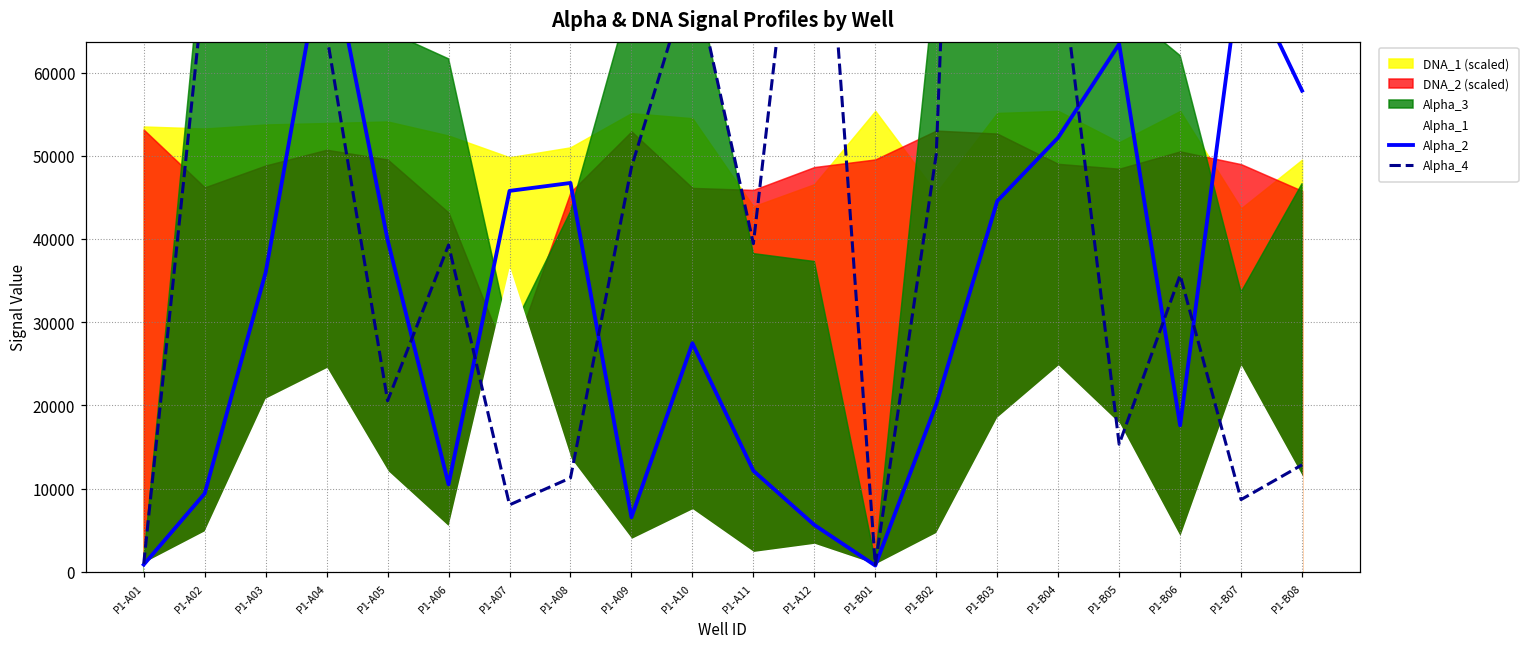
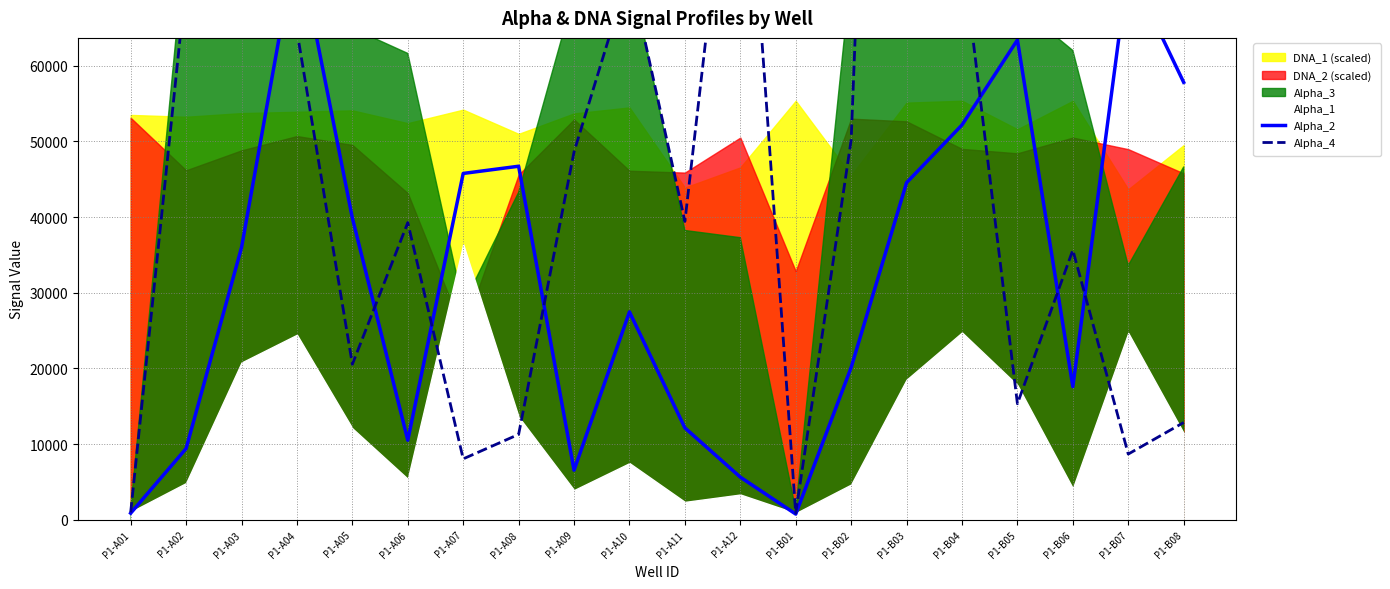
  {
    "DNA_1 (scaled)": {
      "P1-A01": 54000,
      "P1-A02": 53000,
      "P1-A03": 54000,
      "P1-A04": 54000,
      "P1-A05": 54000,
      "P1-A06": 52000,
-     "P1-A07": 50000,
+     "P1-A07": 54000,
      "P1-A08": 51000,
-     "P1-A09": 55000,
+     "P1-A09": 54000,
      "P1-A10": 55000,
      "P1-A11": 44000,
      "P1-A12": 47000,
      "P1-B01": 55000,
      "P1-B02": 46000,
      "P1-B03": 55000,
      "P1-B04": 55000,
      "P1-B05": 52000,
      "P1-B06": 55000,
      "P1-B07": 44000,
      "P1-B08": 50000
    },
    "Alpha_2": {
      "P1-A02": 9000,
      "P1-A03": 36000,
      "P1-A05": 40000,
      "P1-A06": 11000,
      "P1-A07": 46000,
      "P1-A08": 47000,
      "P1-A09": 7000,
      "P1-A10": 27000,
      "P1-A11": 12000,
      "P1-A12": 6000,
      "P1-B02": 20000,
      "P1-B03": 45000,
      "P1-B04": 52000,
      "P1-B05": 63000,
      "P1-B06": 18000,
      "P1-B08": 58000
    },
    "DNA_2 (scaled)": {
      "P1-A01": 53000,
      "P1-A02": 46000,
      "P1-A03": 49000,
      "P1-A04": 51000,
      "P1-A05": 50000,
      "P1-A06": 43000,
      "P1-A08": 46000,
      "P1-A09": 53000,
      "P1-A10": 46000,
      "P1-A11": 46000,
-     "P1-A12": 49000,
-     "P1-B01": 50000,
+     "P1-A12": 51000,
+     "P1-B01": 33000,
      "P1-B02": 53000,
      "P1-B03": 53000,
      "P1-B04": 49000,
      "P1-B05": 48000,
      "P1-B06": 51000,
      "P1-B07": 49000,
      "P1-B08": 46000
    },
    "Alpha_4": {
      "P1-A05": 21000,
      "P1-A06": 39000,
      "P1-A07": 8000,
      "P1-A08": 11000,
      "P1-A09": 49000,
      "P1-A11": 39000,
      "P1-B02": 50000,
      "P1-B05": 15000,
      "P1-B06": 36000,
      "P1-B07": 9000,
      "P1-B08": 13000
    },
    "Alpha_3": {
      "P1-A01": 1000,
      "P1-A06": 62000,
      "P1-A08": 43000,
      "P1-A11": 38000,
      "P1-A12": 37000,
      "P1-B01": 1000,
      "P1-B06": 62000,
      "P1-B07": 34000,
      "P1-B08": 47000
    },
    "Alpha_1": {
      "P1-A02": 5000,
      "P1-A03": 21000,
      "P1-A04": 24000,
      "P1-A05": 12000,
      "P1-A06": 5000,
      "P1-A07": 36000,
      "P1-A08": 14000,
      "P1-A09": 4000,
      "P1-A10": 7000,
      "P1-A11": 2000,
      "P1-A12": 3000,
      "P1-B02": 5000,
      "P1-B03": 19000,
      "P1-B04": 25000,
      "P1-B05": 18000,
      "P1-B06": 4000,
      "P1-B07": 25000,
      "P1-B08": 11000
    }
  }
